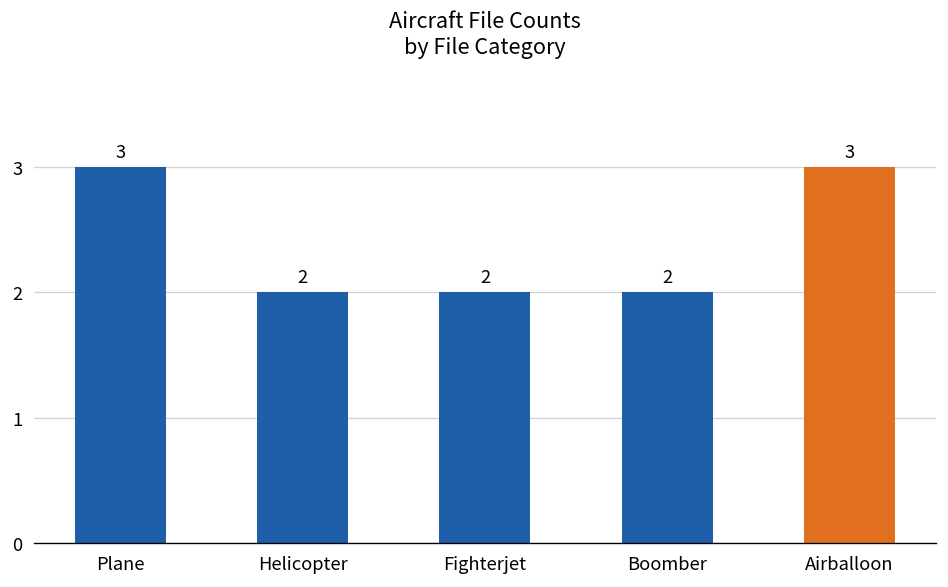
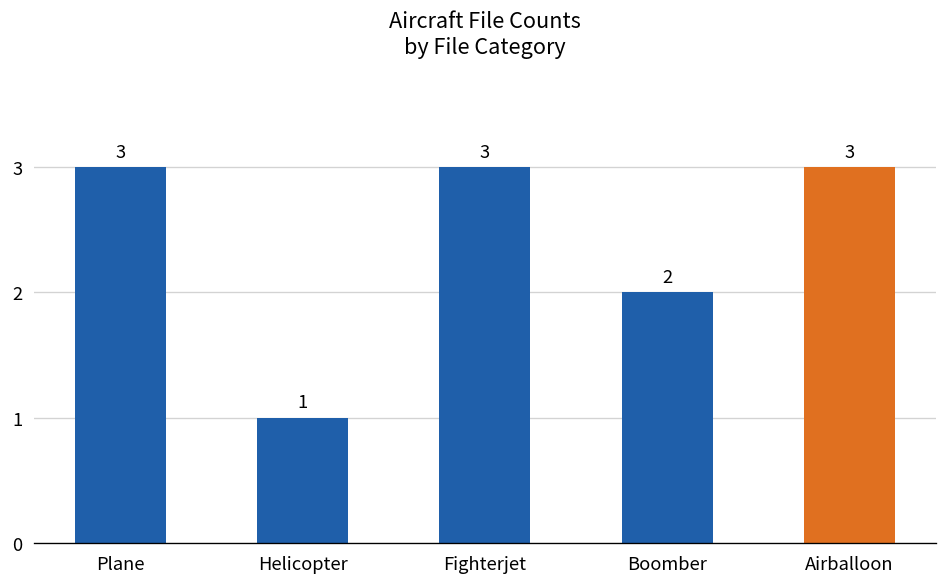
  {
    "Plane": 3,
-   "Helicopter": 2,
-   "Fighterjet": 2,
+   "Helicopter": 1,
+   "Fighterjet": 3,
    "Boomber": 2,
    "Airballoon": 3
  }
